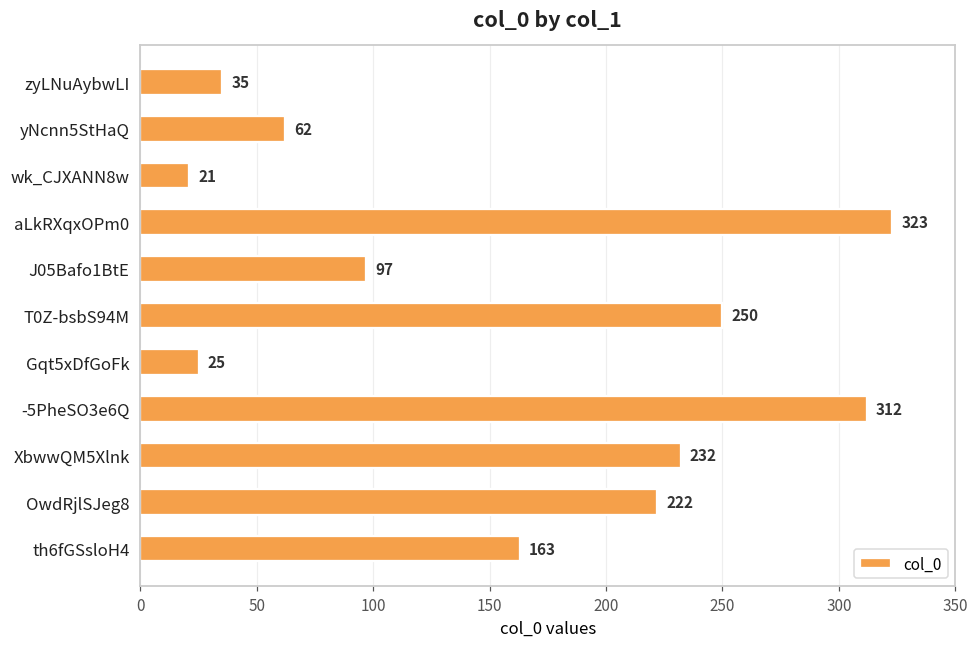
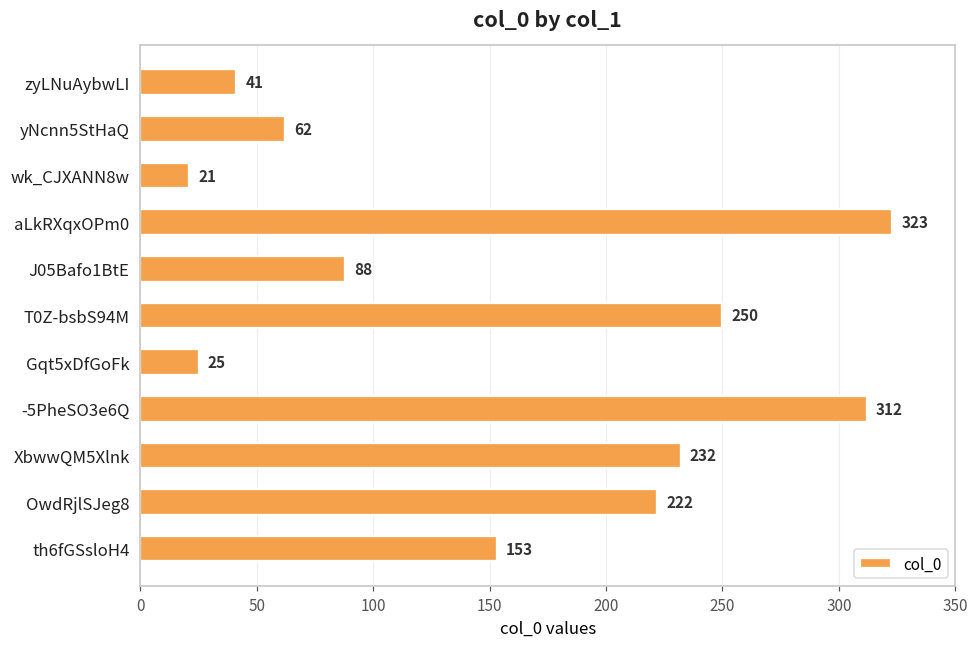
  {
-   "zyLNuAybwLI": 35,
+   "zyLNuAybwLI": 41,
    "yNcnn5StHaQ": 62,
    "wk_CJXANN8w": 21,
    "aLkRXqxOPm0": 323,
-   "J05Bafo1BtE": 97,
+   "J05Bafo1BtE": 88,
    "T0Z-bsbS94M": 250,
    "Gqt5xDfGoFk": 25,
    "-5PheSO3e6Q": 312,
    "XbwwQM5Xlnk": 232,
    "OwdRjlSJeg8": 222,
-   "th6fGSsloH4": 163
+   "th6fGSsloH4": 153
  }
